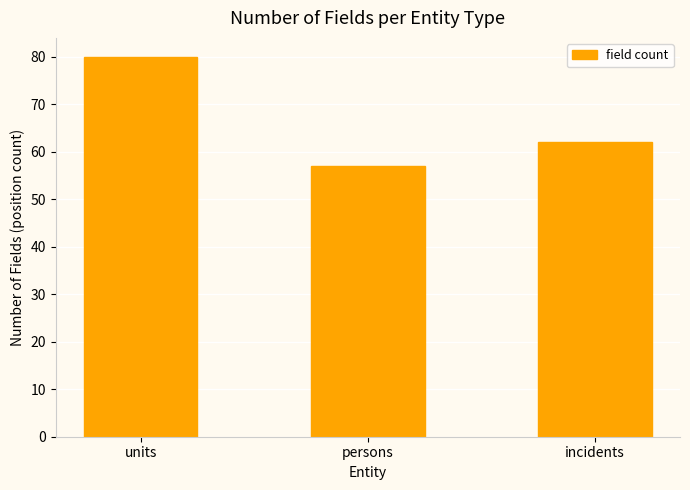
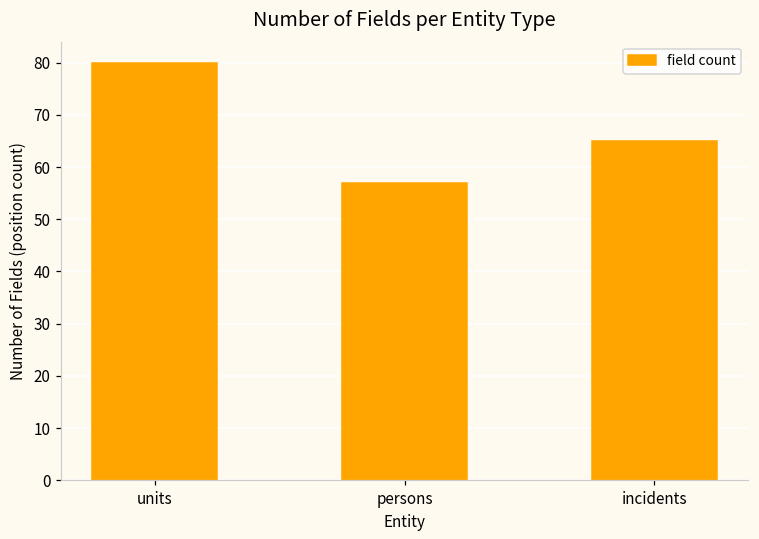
  {
    "units": 80,
    "persons": 57,
-   "incidents": 62
+   "incidents": 65
  }
